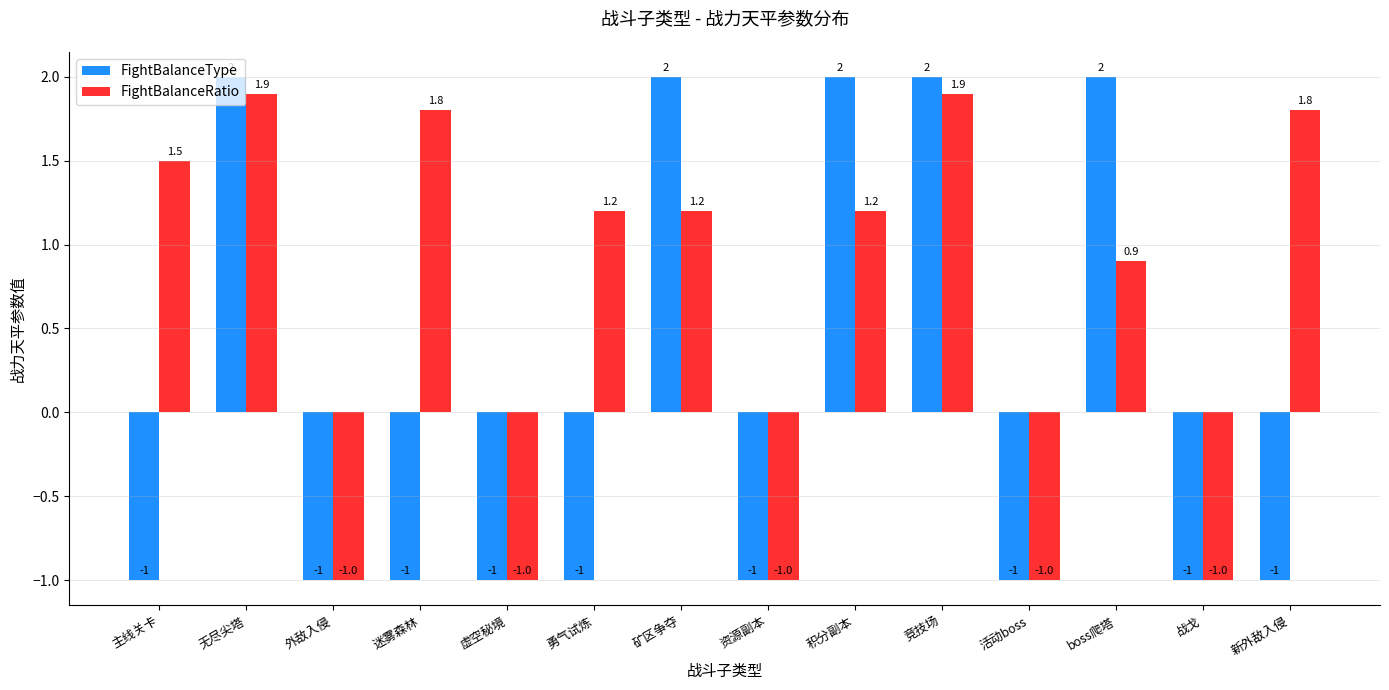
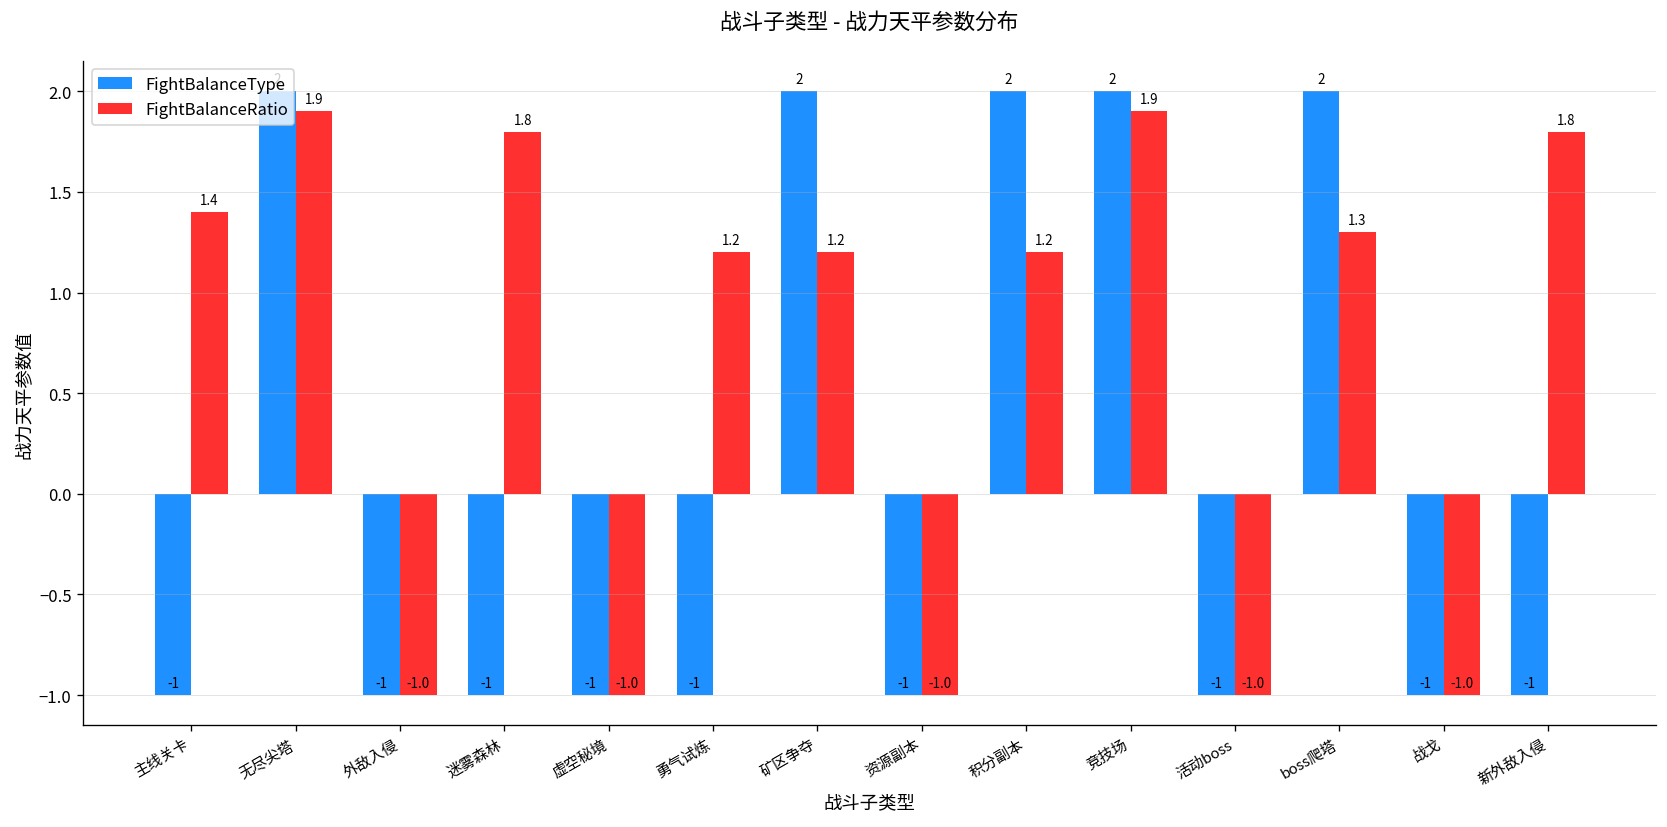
  {
    "FightBalanceType": {
      "主线关卡": -1,
      "外敌入侵": -1,
      "迷雾森林": -1,
      "虚空秘境": -1,
      "勇气试炼": -1,
      "矿区争夺": 2,
      "资源副本": -1,
      "积分副本": 2,
      "竞技场": 2,
      "活动boss": -1,
      "boss爬塔": 2,
      "战戈": -1,
      "新外敌入侵": -1
    },
    "FightBalanceRatio": {
-     "主线关卡": 1.5,
+     "主线关卡": 1.4,
      "无尽尖塔": 1.9,
      "外敌入侵": -1.0,
      "迷雾森林": 1.8,
      "虚空秘境": -1.0,
      "勇气试炼": 1.2,
      "矿区争夺": 1.2,
      "资源副本": -1.0,
      "积分副本": 1.2,
      "竞技场": 1.9,
      "活动boss": -1.0,
-     "boss爬塔": 0.9,
+     "boss爬塔": 1.3,
      "战戈": -1.0,
      "新外敌入侵": 1.8
    }
  }
